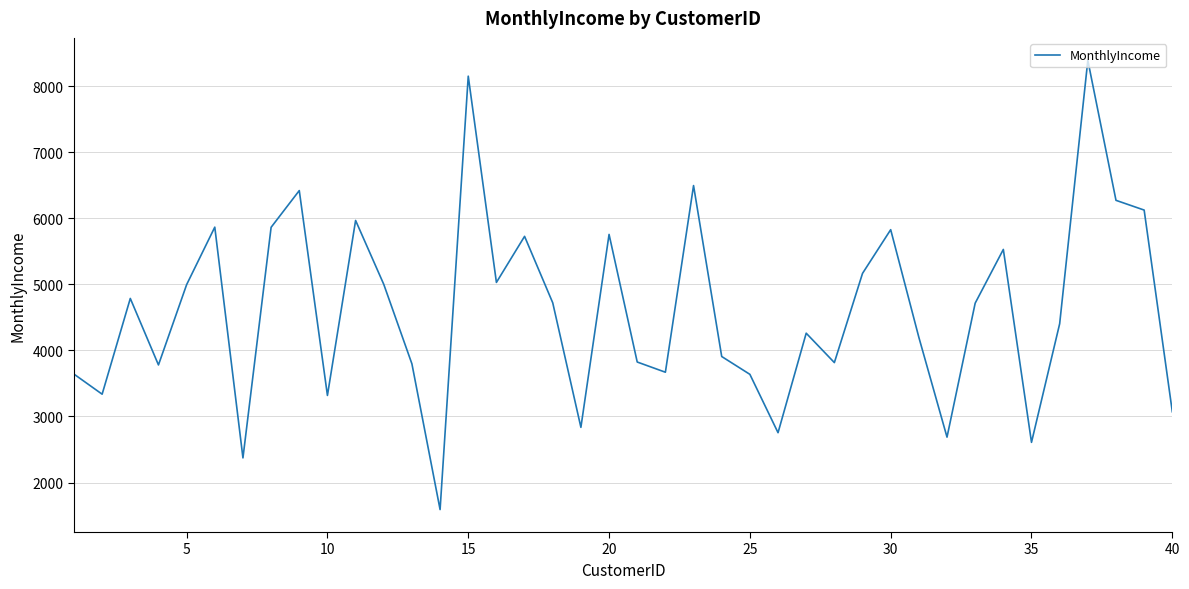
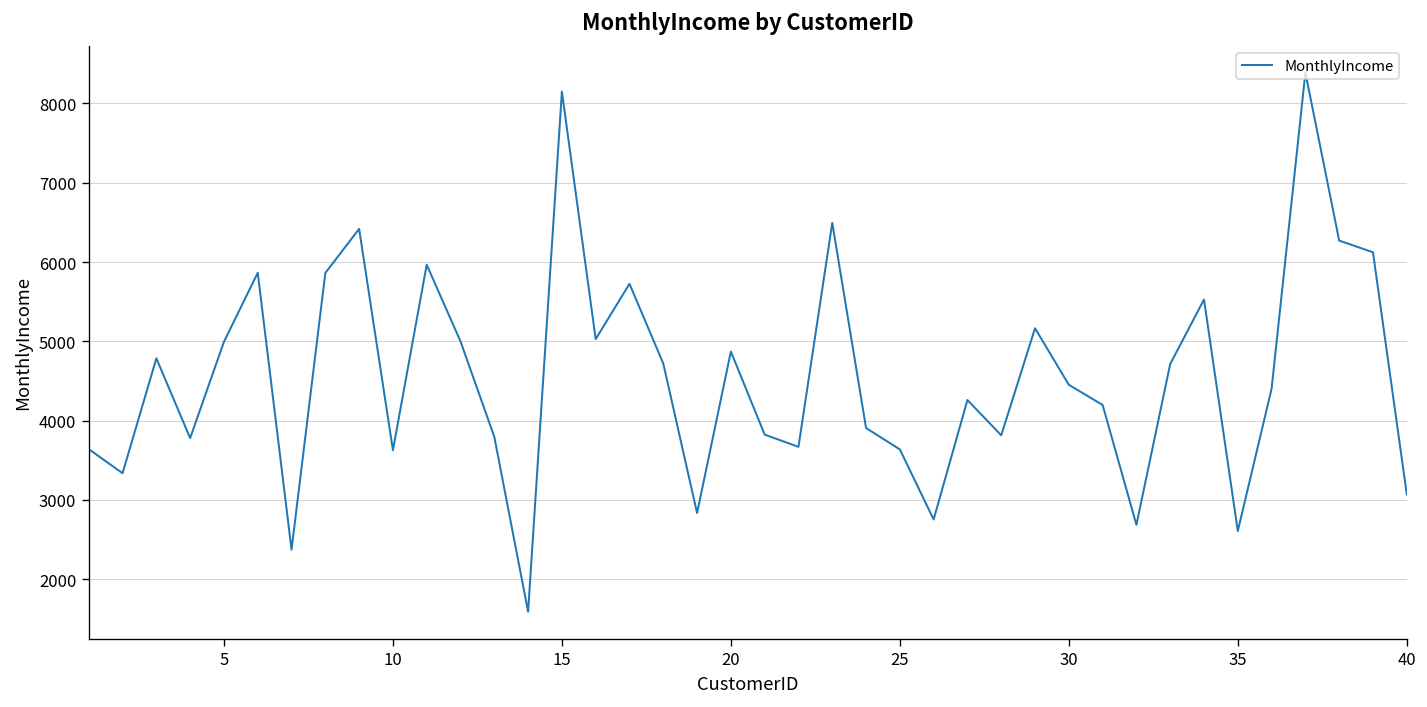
  {
    "5": 5000,
-   "10": 3300,
+   "10": 3600,
    "15": 8100,
-   "20": 5800,
+   "20": 4900,
    "25": 3600,
-   "30": 5800,
+   "30": 4500,
    "35": 2600,
    "40": 3100
  }
